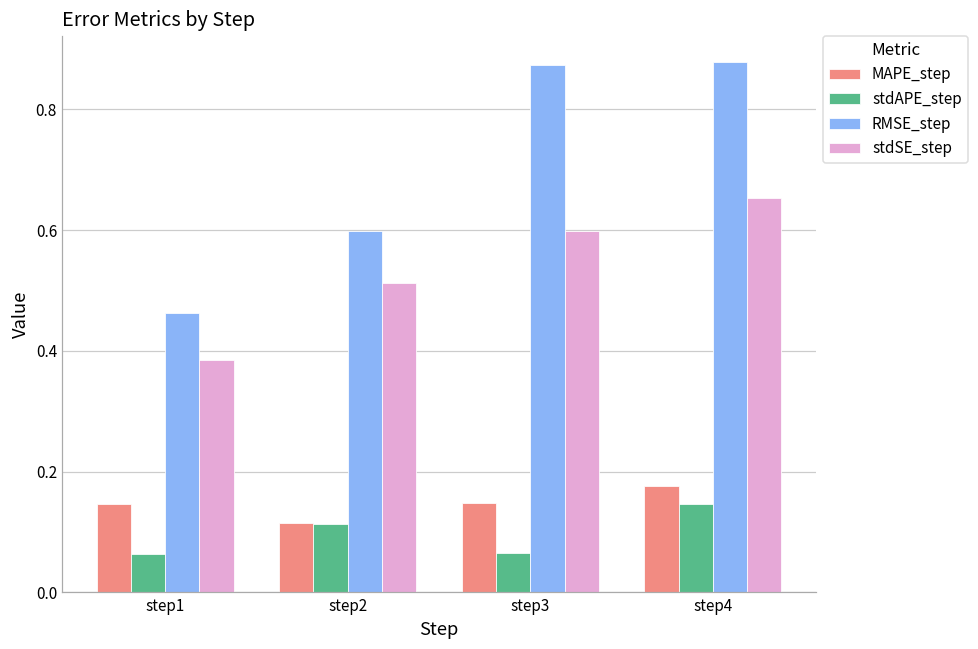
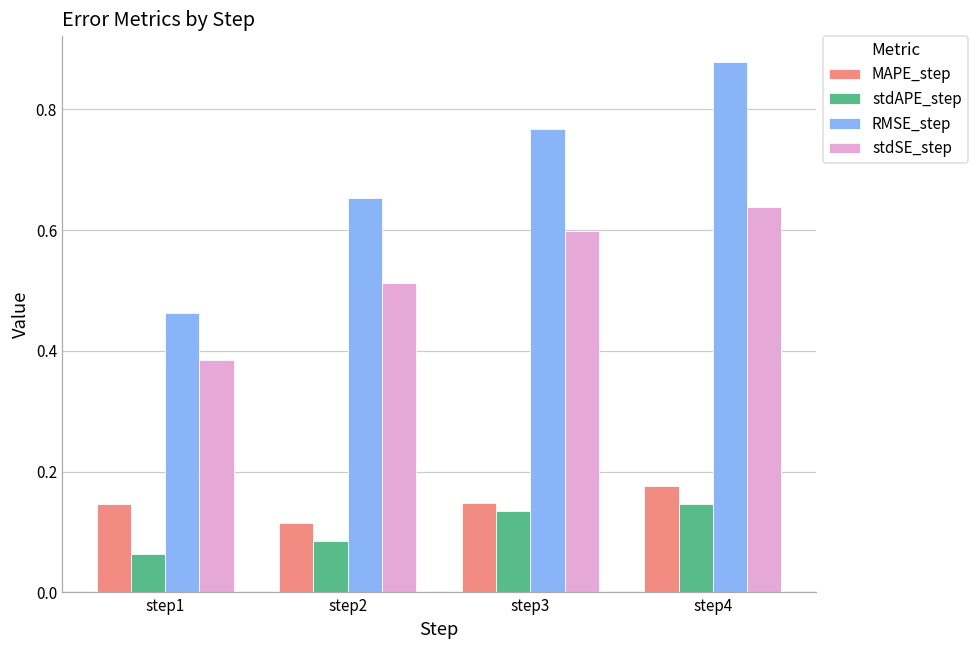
  {
    "MAPE_step": {
      "step1": 0.15,
      "step2": 0.12,
      "step3": 0.15,
      "step4": 0.18
    },
    "stdAPE_step": {
      "step1": 0.06,
-     "step2": 0.11,
-     "step3": 0.06,
+     "step2": 0.09,
+     "step3": 0.13,
      "step4": 0.15
    },
    "RMSE_step": {
      "step1": 0.46,
-     "step2": 0.60,
-     "step3": 0.87,
+     "step2": 0.65,
+     "step3": 0.77,
      "step4": 0.88
    },
    "stdSE_step": {
      "step1": 0.38,
      "step2": 0.51,
      "step3": 0.60,
-     "step4": 0.65
+     "step4": 0.64
    }
  }
